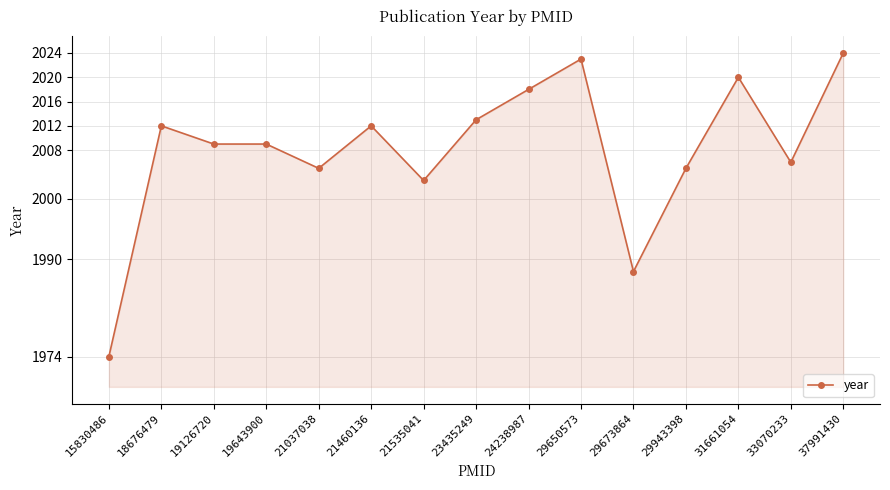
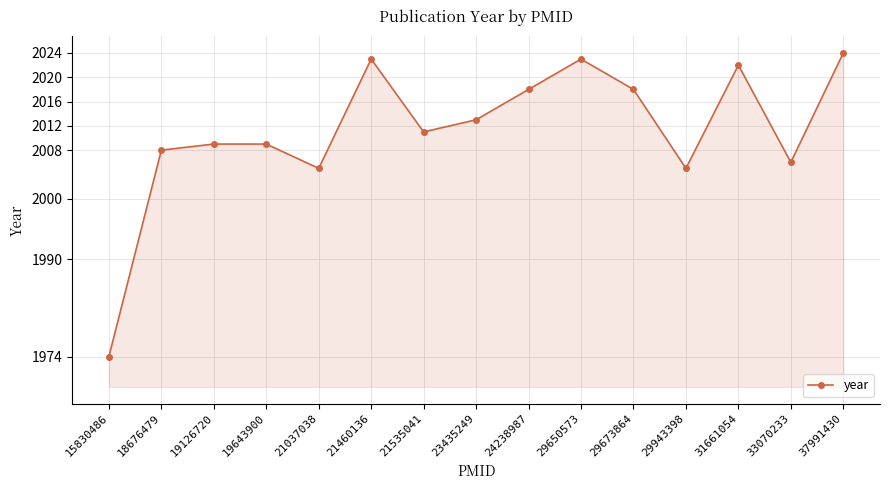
  {
    "15830486": 1974,
-   "18676479": 2012,
+   "18676479": 2008,
    "19126720": 2009,
    "19643900": 2009,
    "21037038": 2005,
-   "21460136": 2012,
-   "21535041": 2003,
+   "21460136": 2023,
+   "21535041": 2011,
    "23435249": 2013,
    "24238987": 2018,
    "29650573": 2023,
-   "29673864": 1988,
+   "29673864": 2018,
    "29943398": 2005,
-   "31661054": 2020,
+   "31661054": 2022,
    "33070233": 2006,
    "37991430": 2024
  }
